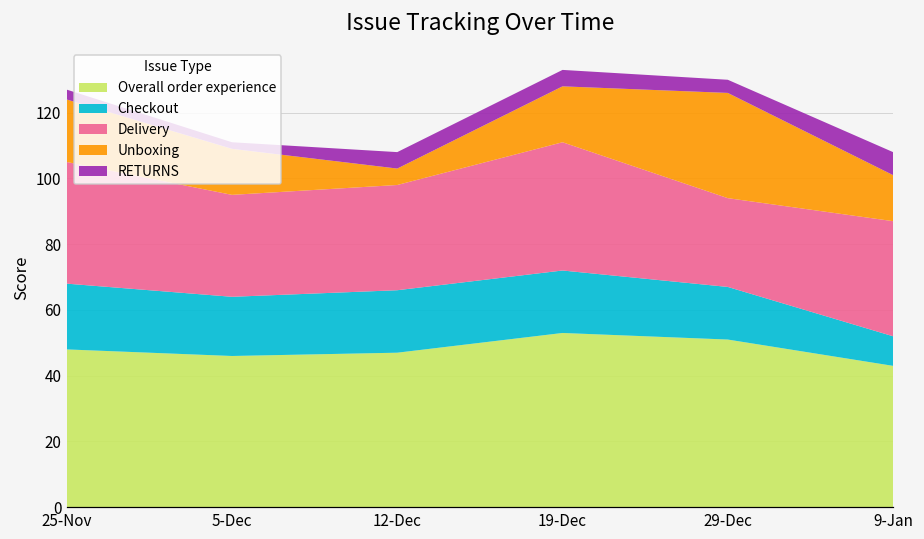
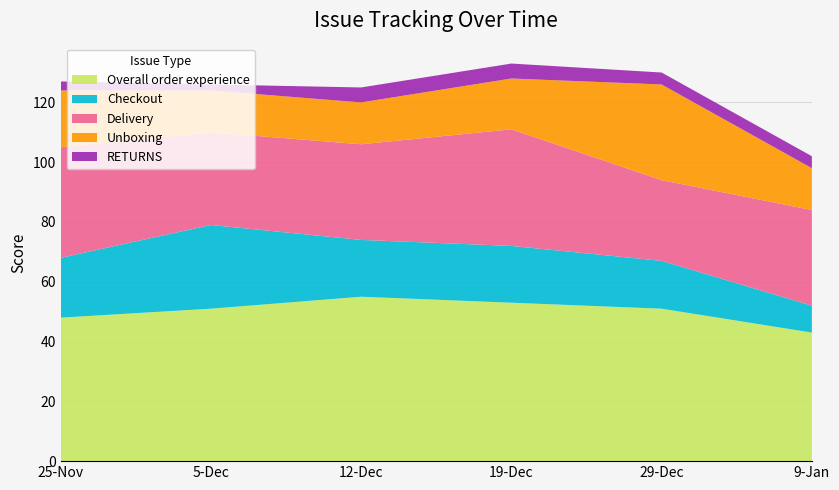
  {
    "Overall order experience": {
      "25-Nov": 48,
-     "5-Dec": 46,
-     "12-Dec": 47,
+     "5-Dec": 51,
+     "12-Dec": 55,
      "19-Dec": 53,
      "29-Dec": 51,
      "9-Jan": 43
    },
    "Checkout": {
      "25-Nov": 20,
-     "5-Dec": 18,
+     "5-Dec": 28,
      "12-Dec": 19,
      "19-Dec": 19,
      "29-Dec": 16,
      "9-Jan": 9
    },
    "Delivery": {
      "25-Nov": 37,
      "12-Dec": 32,
      "19-Dec": 39,
      "29-Dec": 27,
-     "9-Jan": 35
+     "9-Jan": 32
    },
    "Unboxing": {
      "25-Nov": 19,
-     "12-Dec": 5,
+     "12-Dec": 14,
      "19-Dec": 17,
      "29-Dec": 32,
      "9-Jan": 14
    },
    "RETURNS": {
      "25-Nov": 3,
      "12-Dec": 5,
      "19-Dec": 5,
      "29-Dec": 4,
-     "9-Jan": 7
+     "9-Jan": 4
    }
  }
